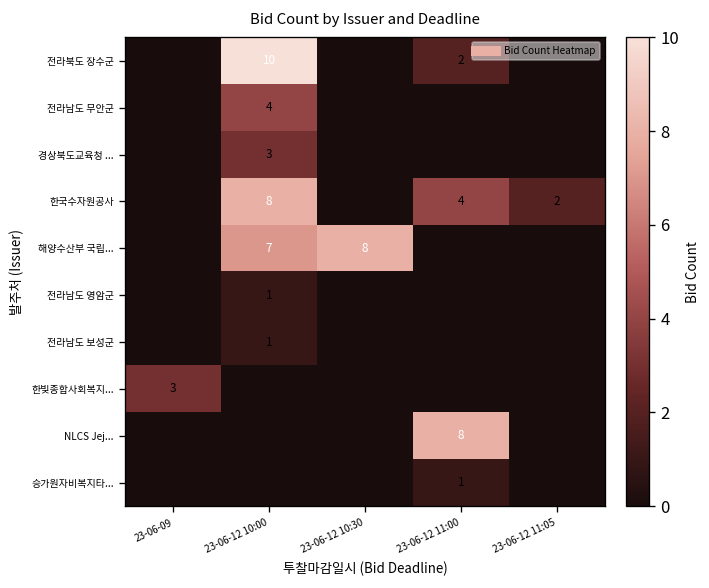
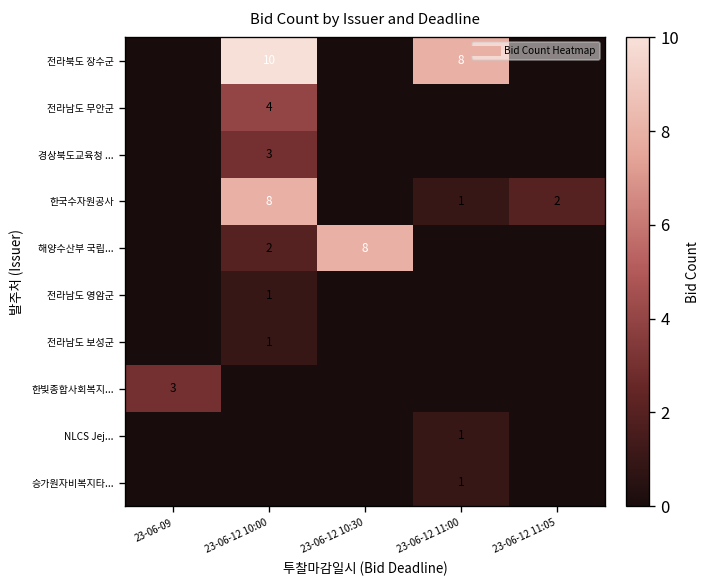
  {
    "전라북도 장수군": {
-     "23-06-12 11:00": 2
+     "23-06-12 11:00": 8
    },
    "전라남도 무안군": {
      "23-06-12 10:00": 4
    },
    "경상북도교육청 ...": {
      "23-06-12 10:00": 3
    },
    "한국수자원공사": {
      "23-06-12 10:00": 8,
-     "23-06-12 11:00": 4,
+     "23-06-12 11:00": 1,
      "23-06-12 11:05": 2
    },
    "해양수산부 국립...": {
-     "23-06-12 10:00": 7,
+     "23-06-12 10:00": 2,
      "23-06-12 10:30": 8
    },
    "전라남도 영암군": {
      "23-06-12 10:00": 1
    },
    "전라남도 보성군": {
      "23-06-12 10:00": 1
    },
    "한빛종합사회복지...": {
      "23-06-09": 3
    },
    "NLCS Jej...": {
-     "23-06-12 11:00": 8
+     "23-06-12 11:00": 1
    },
    "승가원자비복지타...": {
      "23-06-12 11:00": 1
    }
  }
